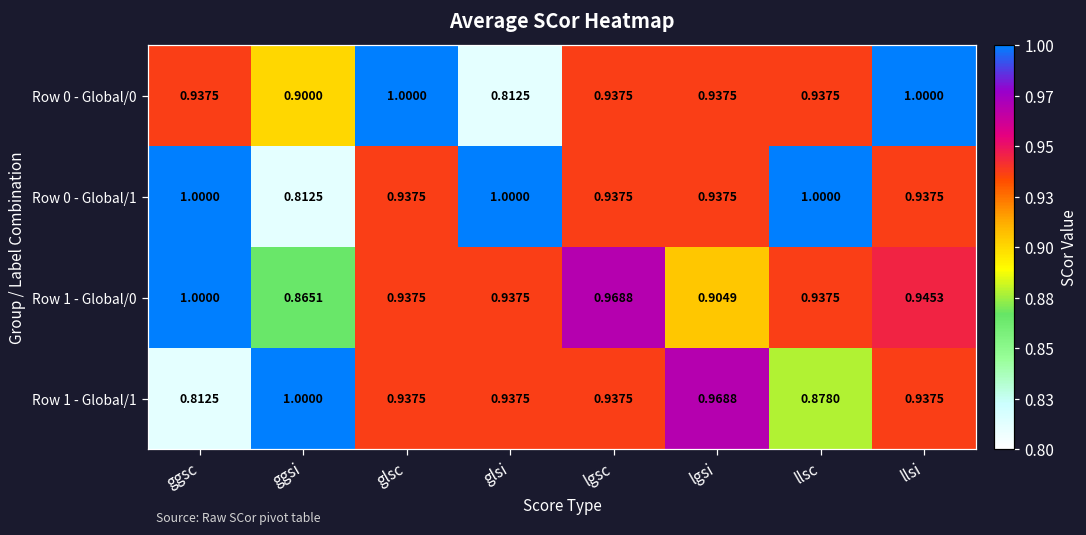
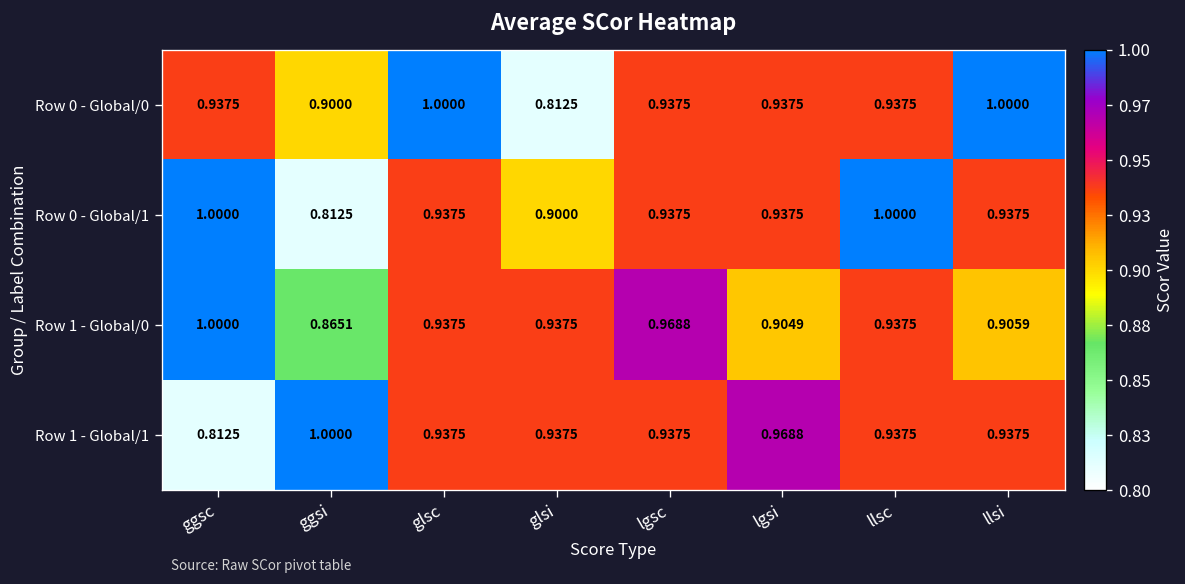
  {
    "Row 0 - Global/0": {
      "ggsc": 0.9375,
      "ggsi": 0.9000,
      "glsc": 1.0000,
      "glsi": 0.8125,
      "lgsc": 0.9375,
      "lgsi": 0.9375,
      "llsc": 0.9375,
      "llsi": 1.0000
    },
    "Row 0 - Global/1": {
      "ggsc": 1.0000,
      "ggsi": 0.8125,
      "glsc": 0.9375,
-     "glsi": 1.0000,
+     "glsi": 0.9000,
      "lgsc": 0.9375,
      "lgsi": 0.9375,
      "llsc": 1.0000,
      "llsi": 0.9375
    },
    "Row 1 - Global/0": {
      "ggsc": 1.0000,
      "ggsi": 0.8651,
      "glsc": 0.9375,
      "glsi": 0.9375,
      "lgsc": 0.9688,
      "lgsi": 0.9049,
      "llsc": 0.9375,
-     "llsi": 0.9453
+     "llsi": 0.9059
    },
    "Row 1 - Global/1": {
      "ggsc": 0.8125,
      "ggsi": 1.0000,
      "glsc": 0.9375,
      "glsi": 0.9375,
      "lgsc": 0.9375,
      "lgsi": 0.9688,
-     "llsc": 0.8780,
+     "llsc": 0.9375,
      "llsi": 0.9375
    }
  }
